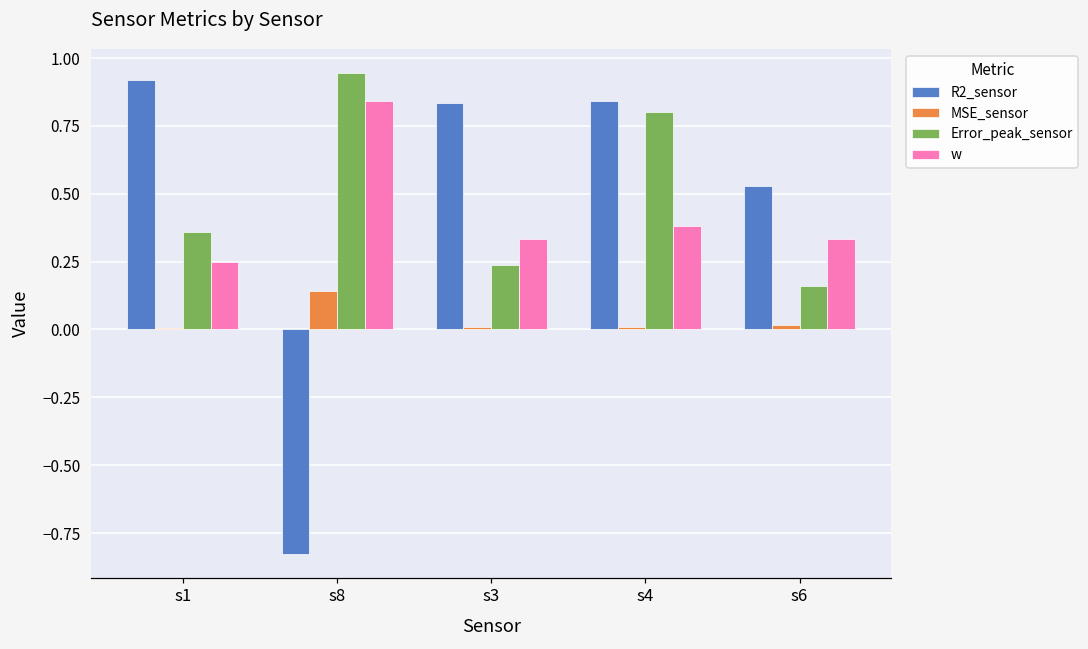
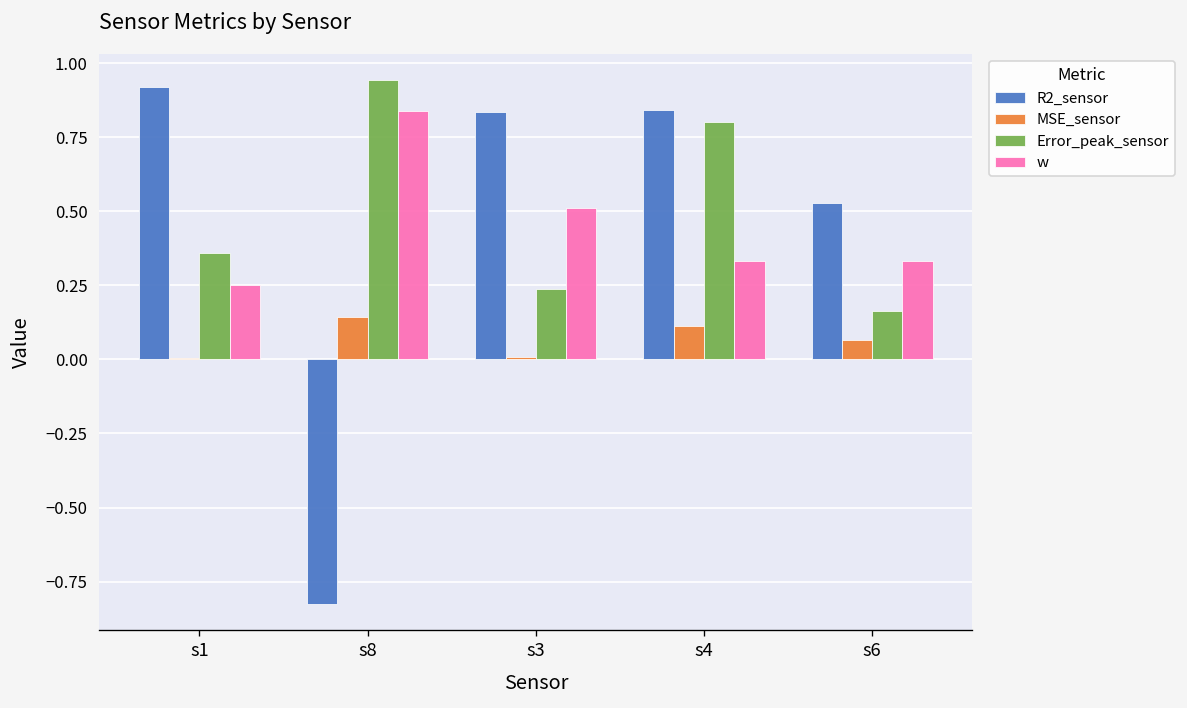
  {
    "R2_sensor": {
      "s1": 0.92,
      "s8": -0.83,
      "s3": 0.84,
      "s4": 0.84,
      "s6": 0.53
    },
    "MSE_sensor": {
      "s8": 0.14,
-     "s4": 0.01,
-     "s6": 0.02
+     "s4": 0.11,
+     "s6": 0.07
    },
    "Error_peak_sensor": {
      "s1": 0.36,
      "s8": 0.94,
      "s3": 0.24,
      "s4": 0.80,
      "s6": 0.16
    },
    "w": {
      "s1": 0.25,
      "s8": 0.84,
-     "s3": 0.33,
-     "s4": 0.38,
+     "s3": 0.51,
+     "s4": 0.33,
      "s6": 0.33
    }
  }
